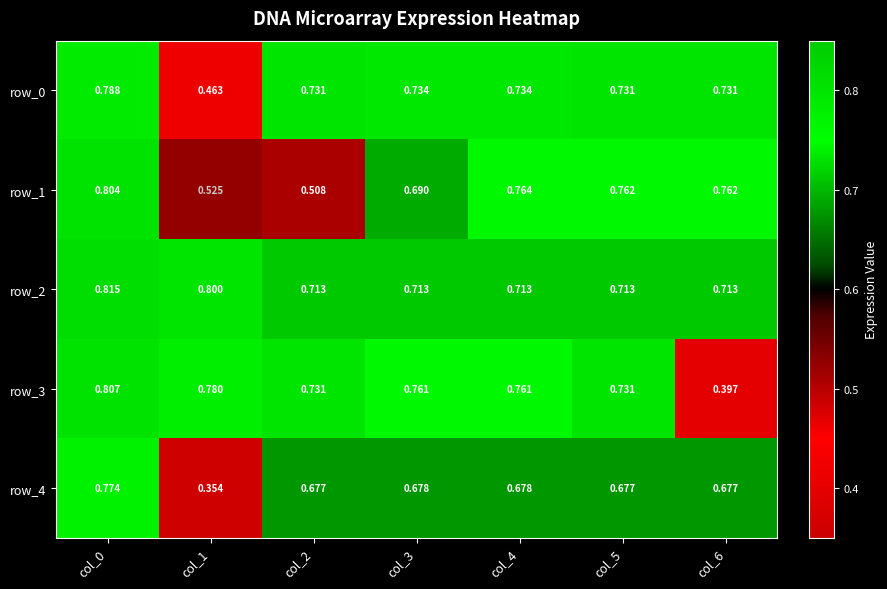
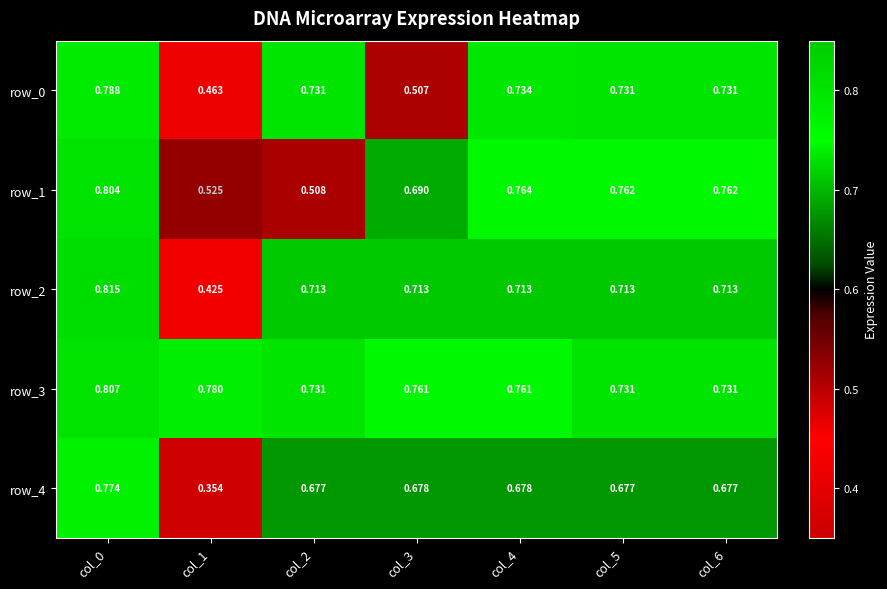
  {
    "row_0": {
      "col_0": 0.788,
      "col_1": 0.463,
      "col_2": 0.731,
-     "col_3": 0.734,
+     "col_3": 0.507,
      "col_4": 0.734,
      "col_5": 0.731,
      "col_6": 0.731
    },
    "row_1": {
      "col_0": 0.804,
      "col_1": 0.525,
      "col_2": 0.508,
      "col_3": 0.690,
      "col_4": 0.764,
      "col_5": 0.762,
      "col_6": 0.762
    },
    "row_2": {
      "col_0": 0.815,
-     "col_1": 0.800,
+     "col_1": 0.425,
      "col_2": 0.713,
      "col_3": 0.713,
      "col_4": 0.713,
      "col_5": 0.713,
      "col_6": 0.713
    },
    "row_3": {
      "col_0": 0.807,
      "col_1": 0.780,
      "col_2": 0.731,
      "col_3": 0.761,
      "col_4": 0.761,
      "col_5": 0.731,
-     "col_6": 0.397
+     "col_6": 0.731
    },
    "row_4": {
      "col_0": 0.774,
      "col_1": 0.354,
      "col_2": 0.677,
      "col_3": 0.678,
      "col_4": 0.678,
      "col_5": 0.677,
      "col_6": 0.677
    }
  }
